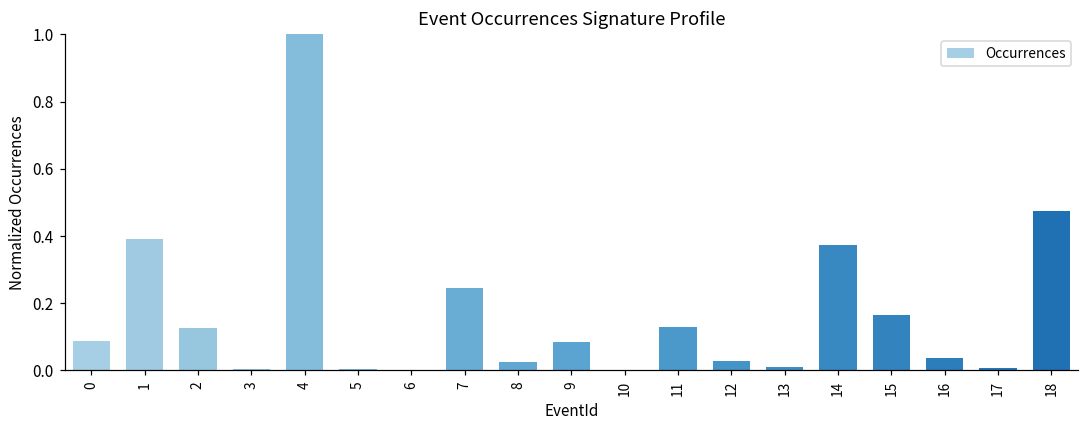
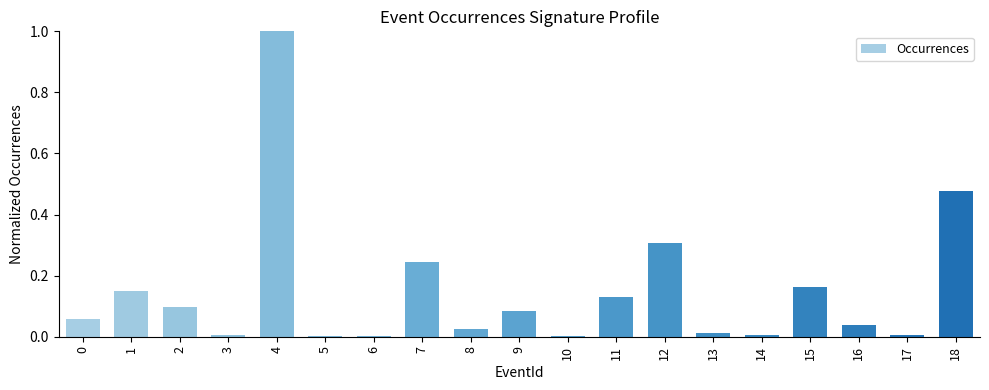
  {
-   "0": 0.09,
-   "1": 0.39,
-   "2": 0.13,
+   "0": 0.06,
+   "1": 0.15,
+   "2": 0.10,
    "4": 1.00,
    "7": 0.25,
    "8": 0.02,
    "9": 0.08,
    "11": 0.13,
-   "12": 0.03,
+   "12": 0.31,
    "13": 0.01,
-   "14": 0.37,
+   "14": 0.01,
    "15": 0.16,
    "16": 0.04,
    "18": 0.48
  }
